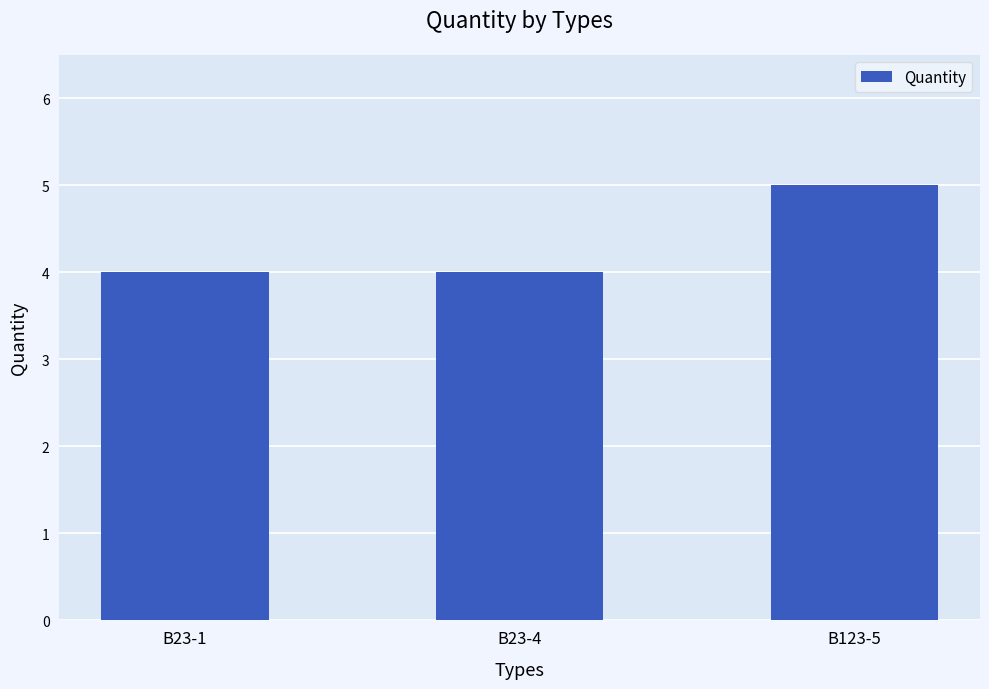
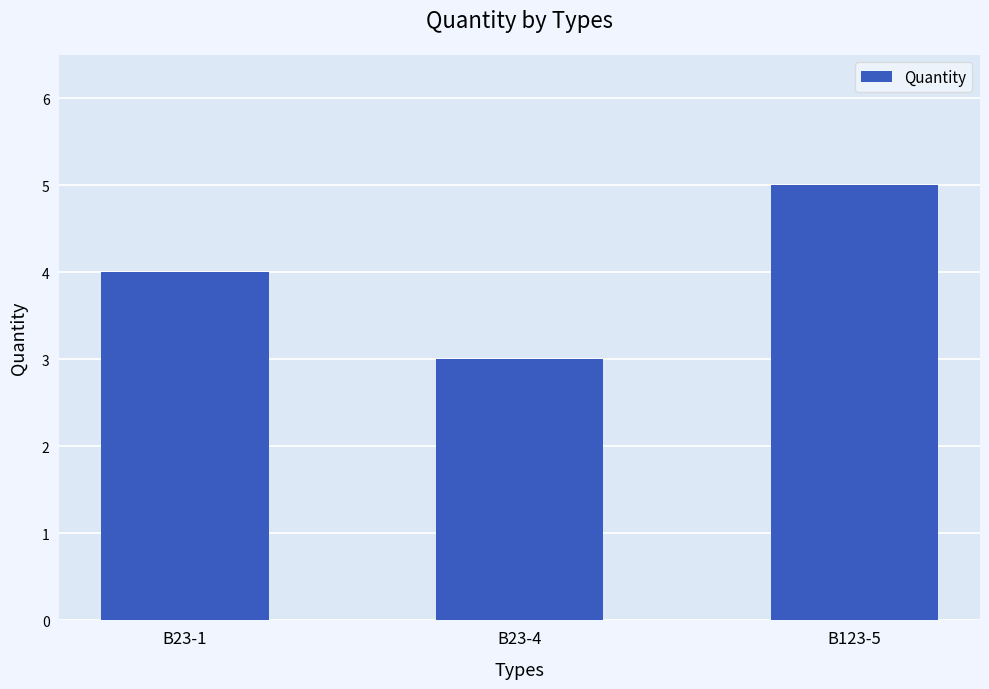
  {
    "B23-1": 4,
-   "B23-4": 4,
+   "B23-4": 3,
    "B123-5": 5
  }
